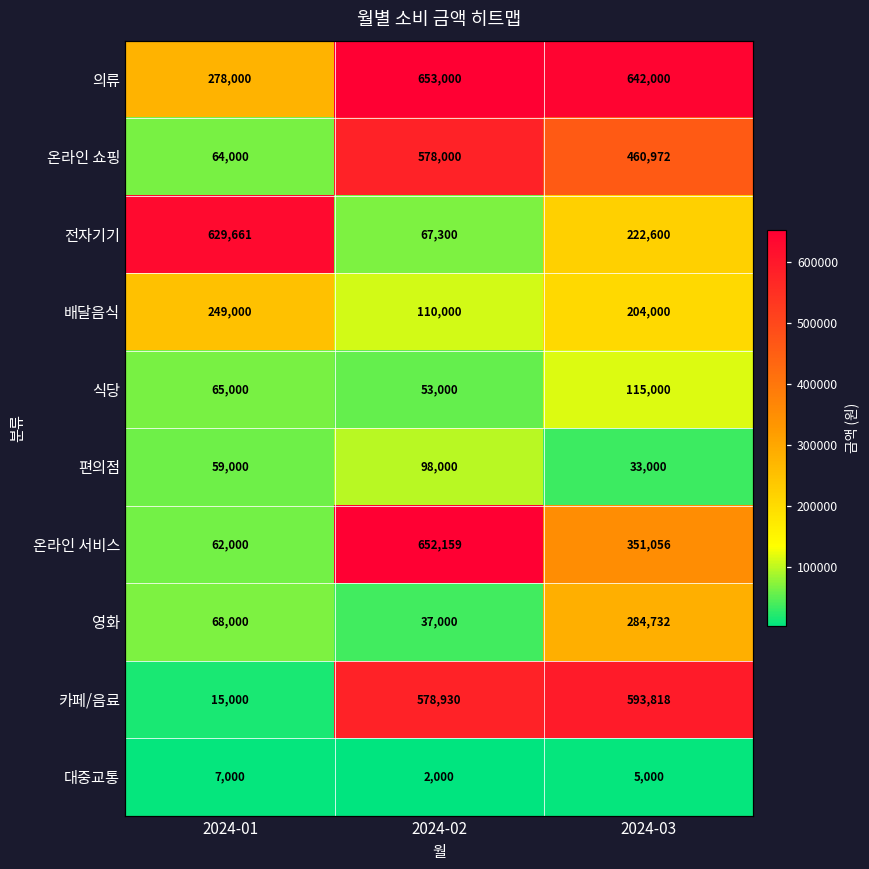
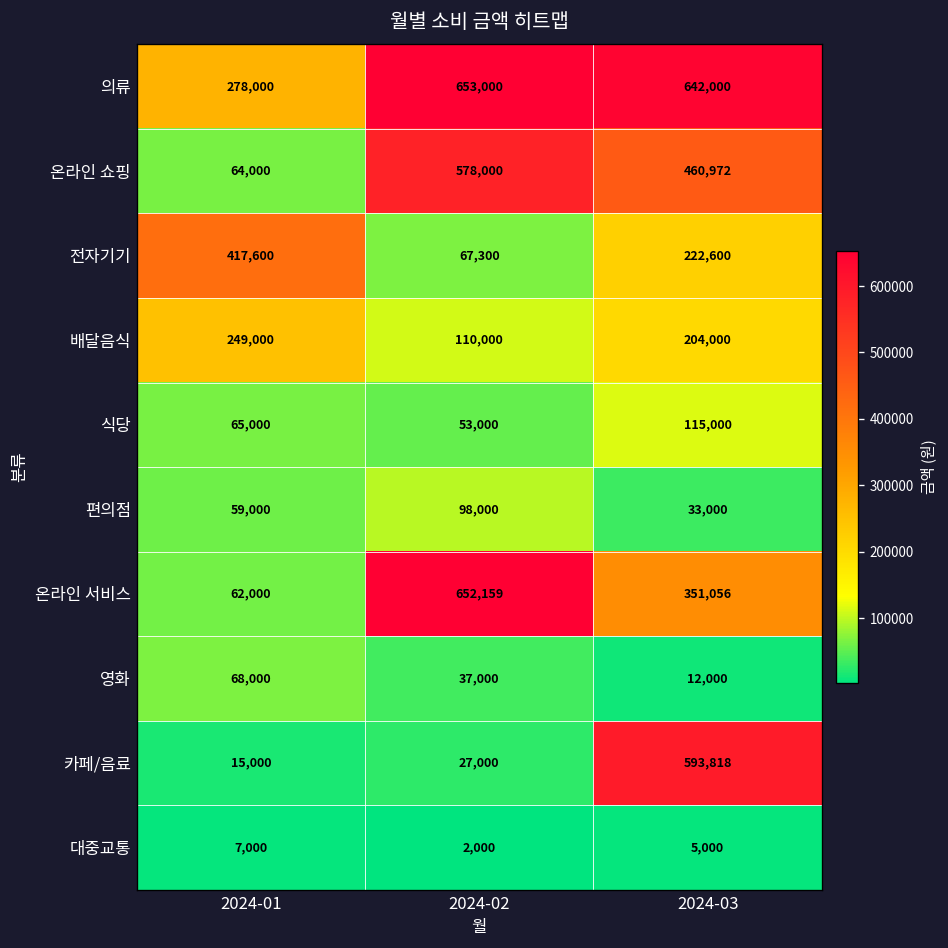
  {
    "의류": {
      "2024-01": "278,000",
      "2024-02": "653,000",
      "2024-03": "642,000"
    },
    "온라인 쇼핑": {
      "2024-01": "64,000",
      "2024-02": "578,000",
      "2024-03": "460,972"
    },
    "전자기기": {
-     "2024-01": "629,661",
+     "2024-01": "417,600",
      "2024-02": "67,300",
      "2024-03": "222,600"
    },
    "배달음식": {
      "2024-01": "249,000",
      "2024-02": "110,000",
      "2024-03": "204,000"
    },
    "식당": {
      "2024-01": "65,000",
      "2024-02": "53,000",
      "2024-03": "115,000"
    },
    "편의점": {
      "2024-01": "59,000",
      "2024-02": "98,000",
      "2024-03": "33,000"
    },
    "온라인 서비스": {
      "2024-01": "62,000",
      "2024-02": "652,159",
      "2024-03": "351,056"
    },
    "영화": {
      "2024-01": "68,000",
      "2024-02": "37,000",
-     "2024-03": "284,732"
+     "2024-03": "12,000"
    },
    "카페/음료": {
      "2024-01": "15,000",
-     "2024-02": "578,930",
+     "2024-02": "27,000",
      "2024-03": "593,818"
    },
    "대중교통": {
      "2024-01": "7,000",
      "2024-02": "2,000",
      "2024-03": "5,000"
    }
  }
